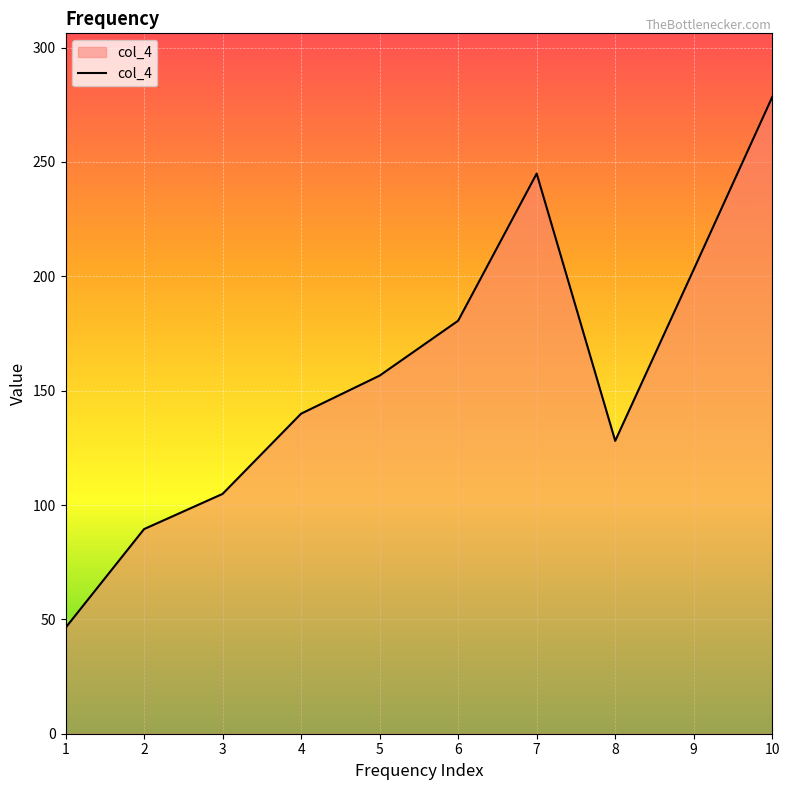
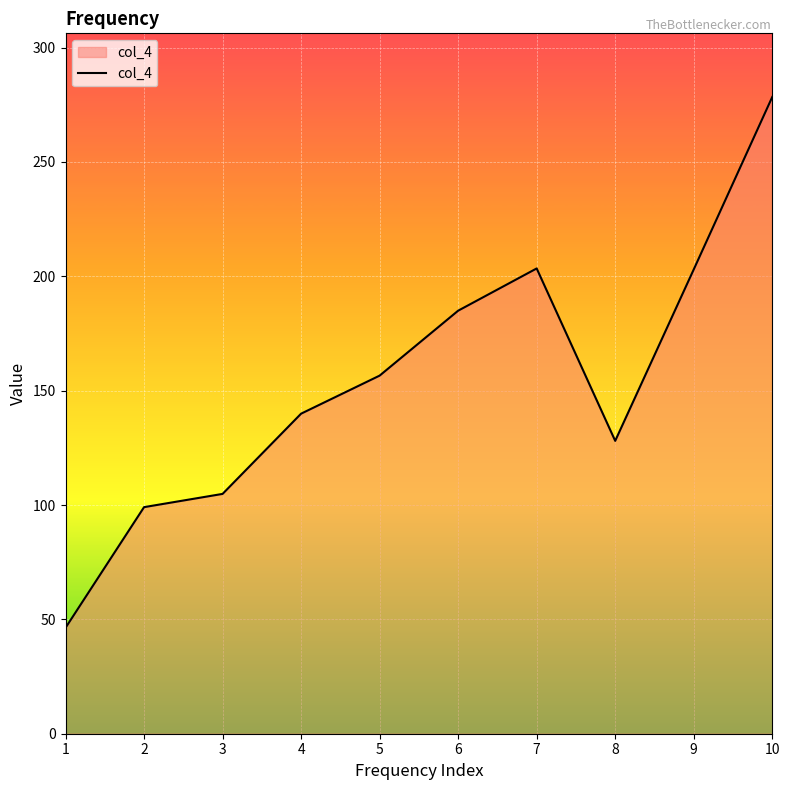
  {
    "1": 46,
-   "2": 89,
+   "2": 99,
    "3": 105,
    "4": 140,
    "5": 157,
-   "6": 181,
-   "7": 245,
+   "6": 185,
+   "7": 203,
    "8": 128,
    "9": 203,
    "10": 278
  }
